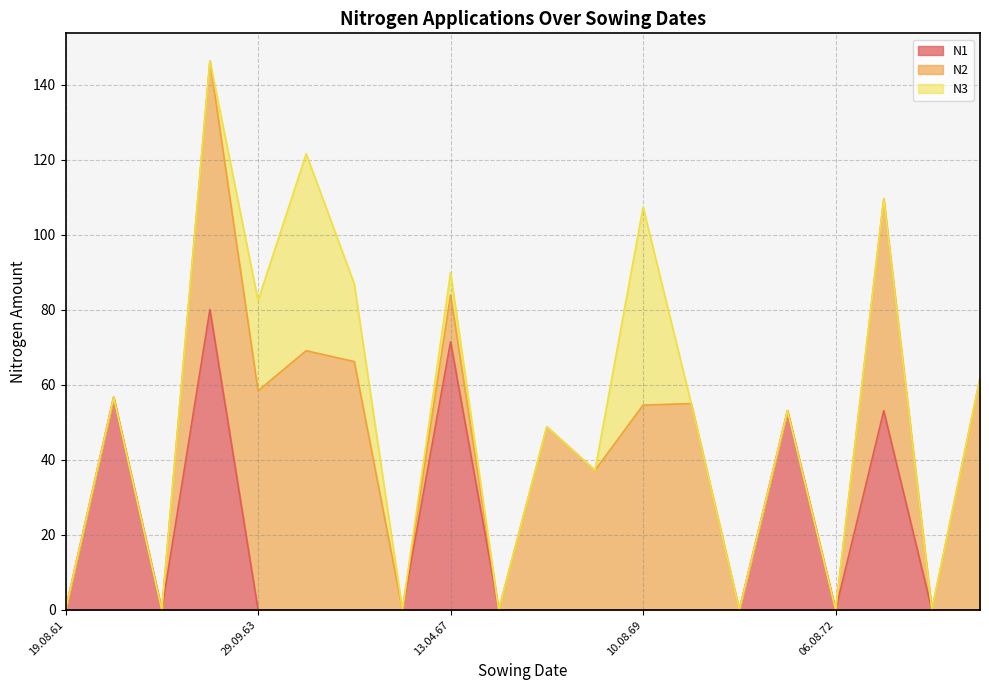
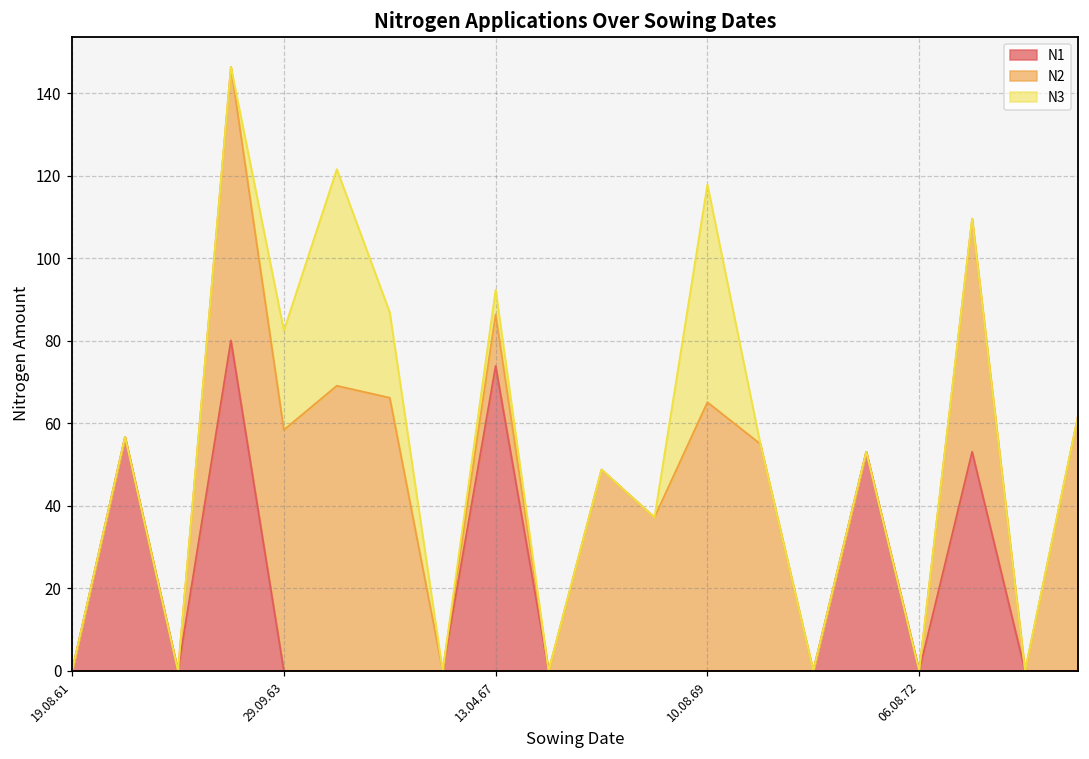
  {
    "N1": {
      "29.09.63": 0,
-     "13.04.67": 72,
+     "13.04.67": 74,
      "10.08.69": 0
    },
    "N2": {
      "29.09.63": 58,
      "13.04.67": 13,
-     "10.08.69": 55
+     "10.08.69": 65
    },
    "N3": {
      "29.09.63": 24,
      "13.04.67": 6,
      "10.08.69": 53
    }
  }
